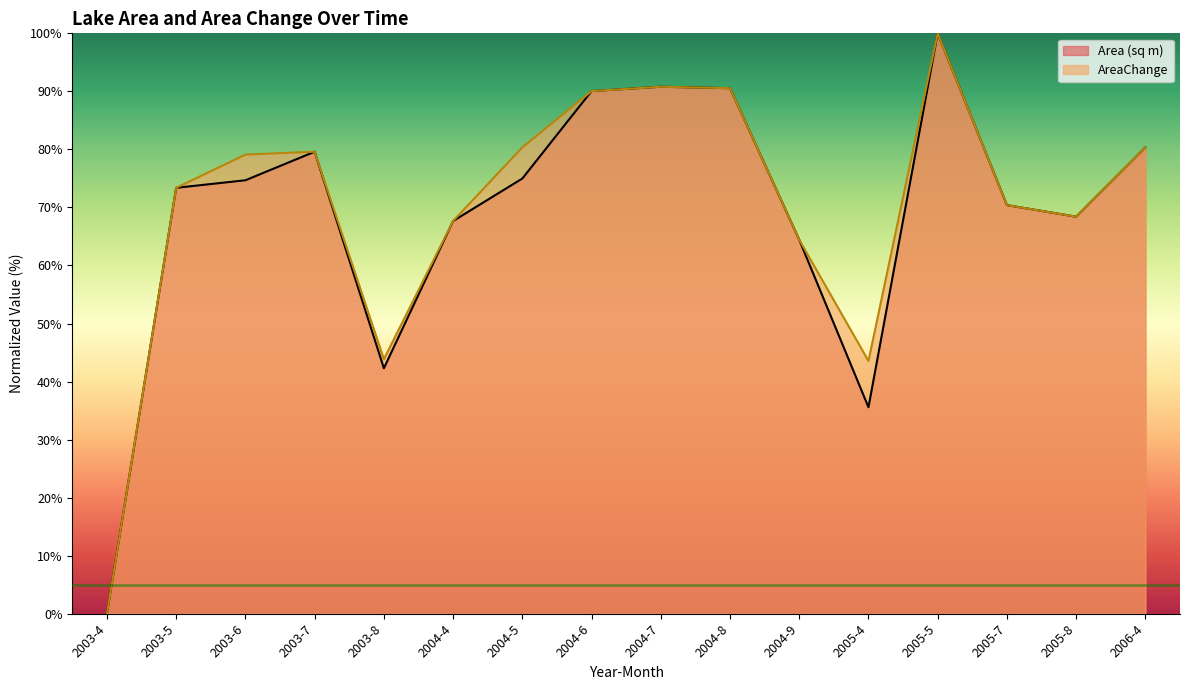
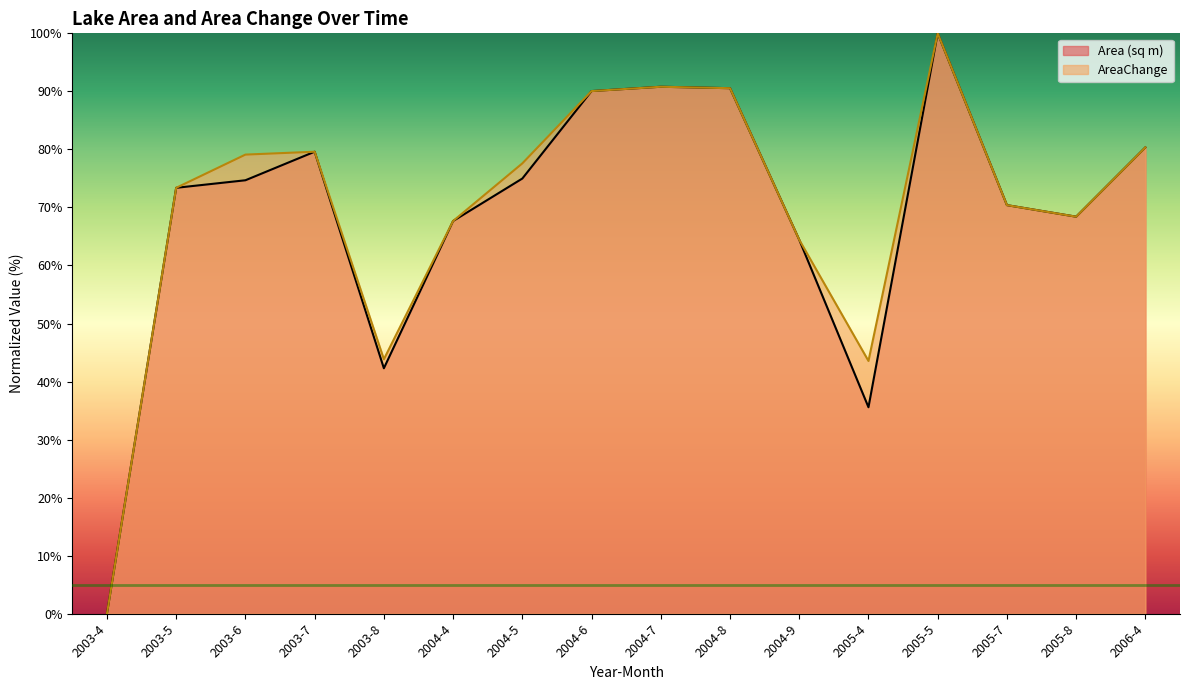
  {
    "Area (sq m)": {
      "2003-6": "75%",
      "2003-8": "42%",
      "2004-5": "75%",
      "2005-4": "36%"
    },
    "AreaChange": {
      "2003-6": "79%",
      "2003-8": "44%",
-     "2004-5": "80%",
+     "2004-5": "78%",
      "2005-4": "44%"
    }
  }
